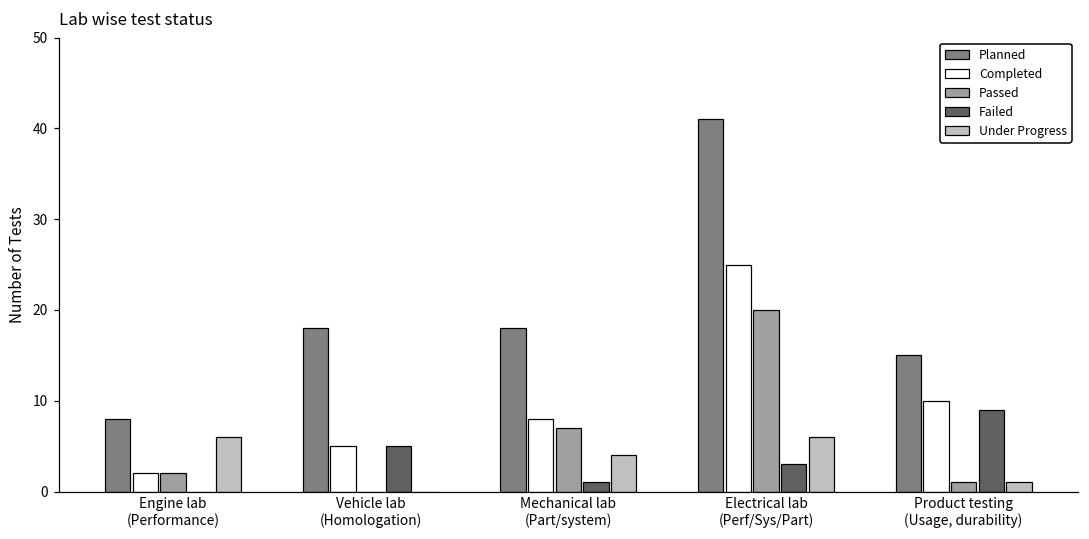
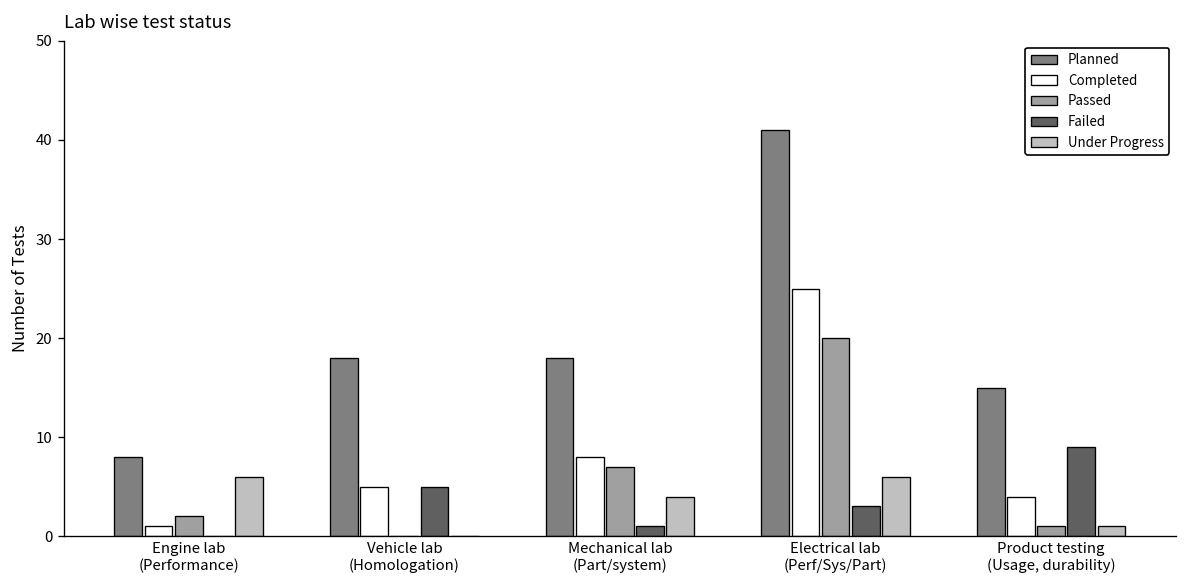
  {
    "Completed": {
-     "Engine lab (Performance)": 2,
+     "Engine lab (Performance)": 1,
      "Vehicle lab (Homologation)": 5,
      "Mechanical lab (Part/system)": 8,
      "Electrical lab (Perf/Sys/Part)": 25,
-     "Product testing (Usage, durability)": 10
+     "Product testing (Usage, durability)": 4
    }
  }
